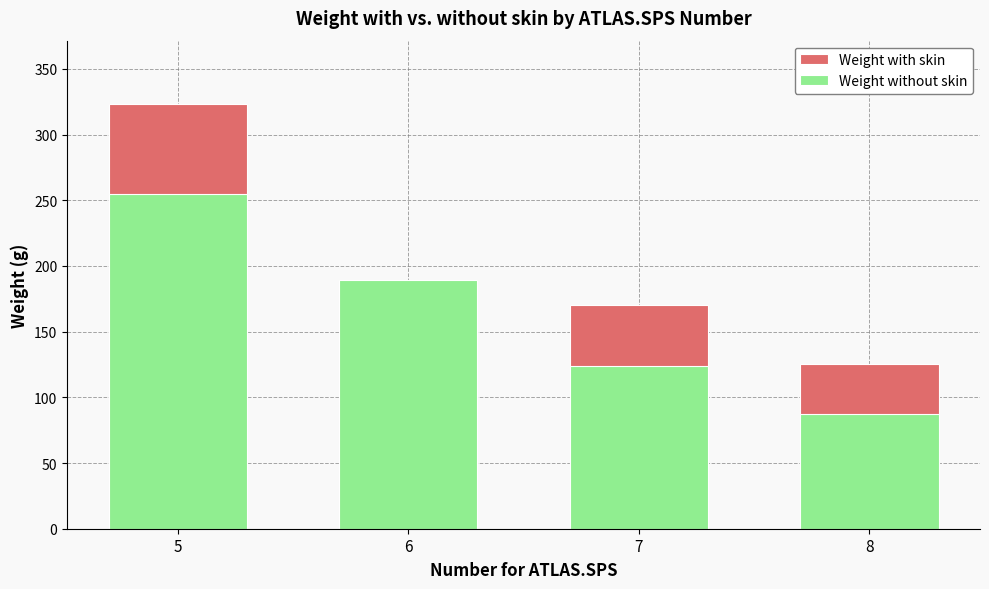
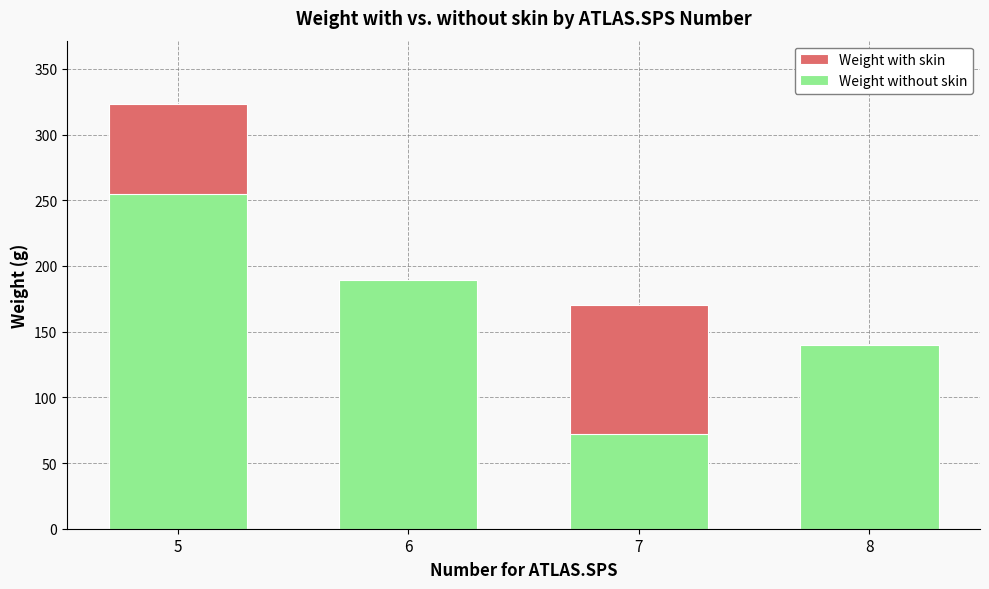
  {
    "Weight with skin": {
      "5": 323,
      "7": 170
    },
    "Weight without skin": {
      "6": 189,
-     "7": 124,
-     "8": 87
+     "7": 72,
+     "8": 140
    }
  }
